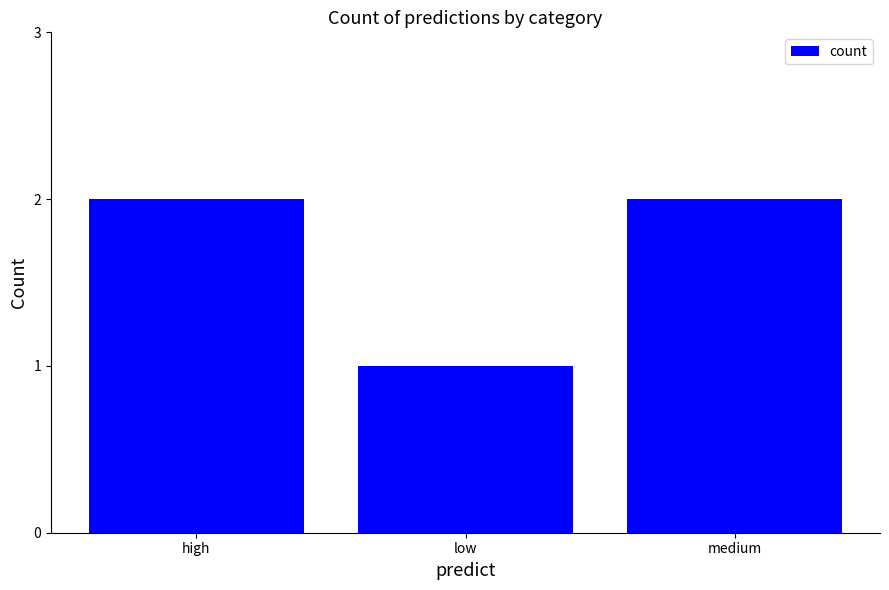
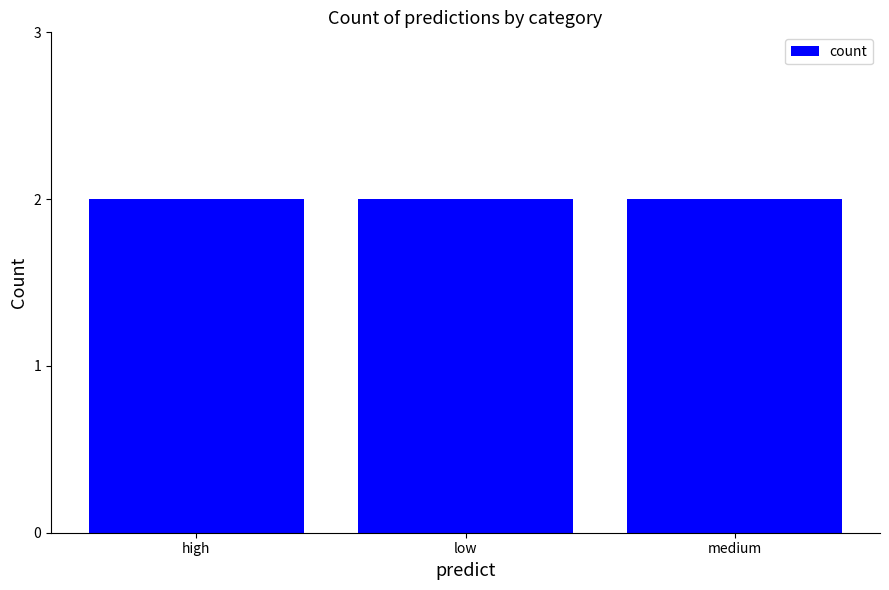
  {
    "high": 2,
-   "low": 1,
+   "low": 2,
    "medium": 2
  }
